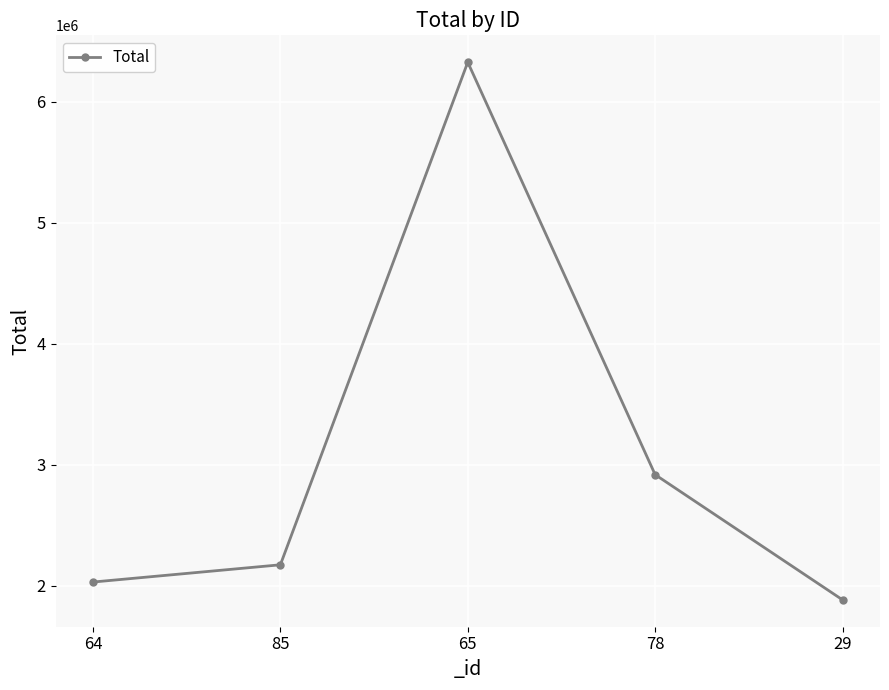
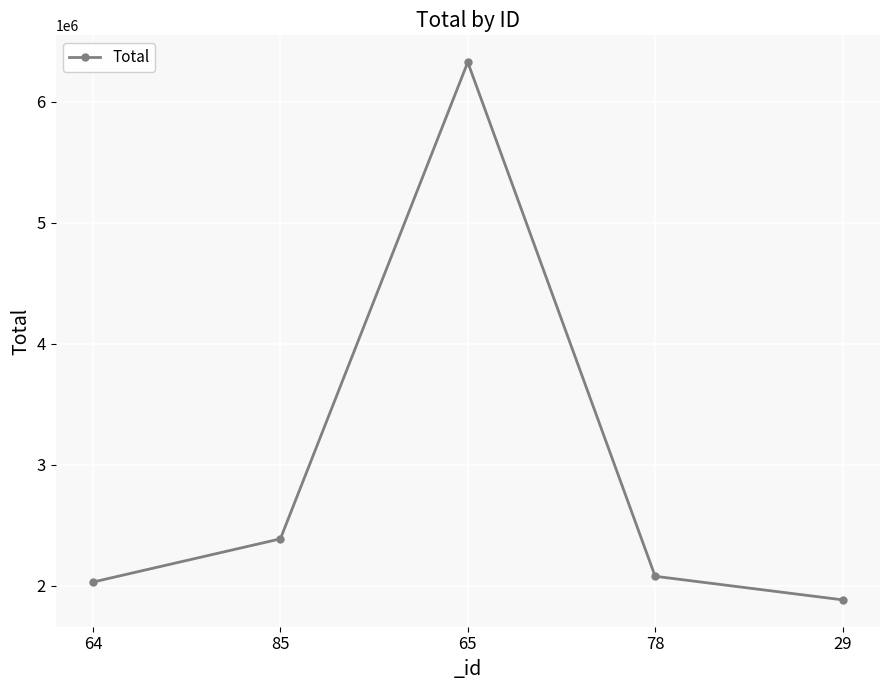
  {
    "64": 2030000,
-   "85": 2170000,
+   "85": 2390000,
    "65": 6330000,
-   "78": 2920000,
+   "78": 2080000,
    "29": 1880000
  }
